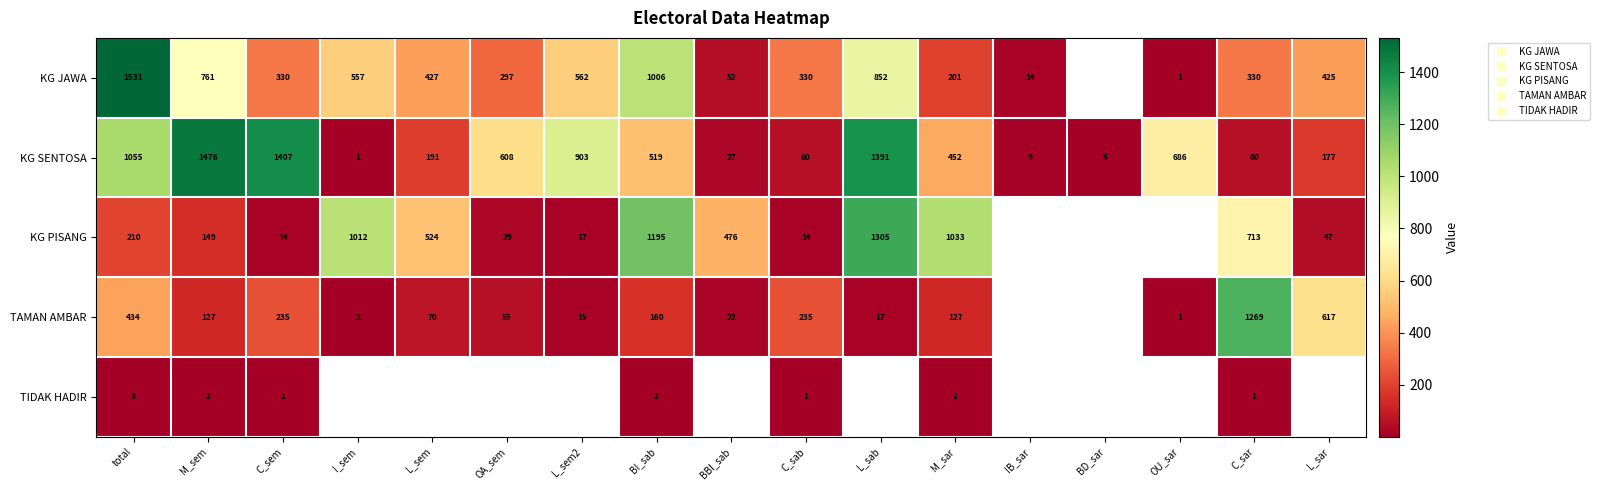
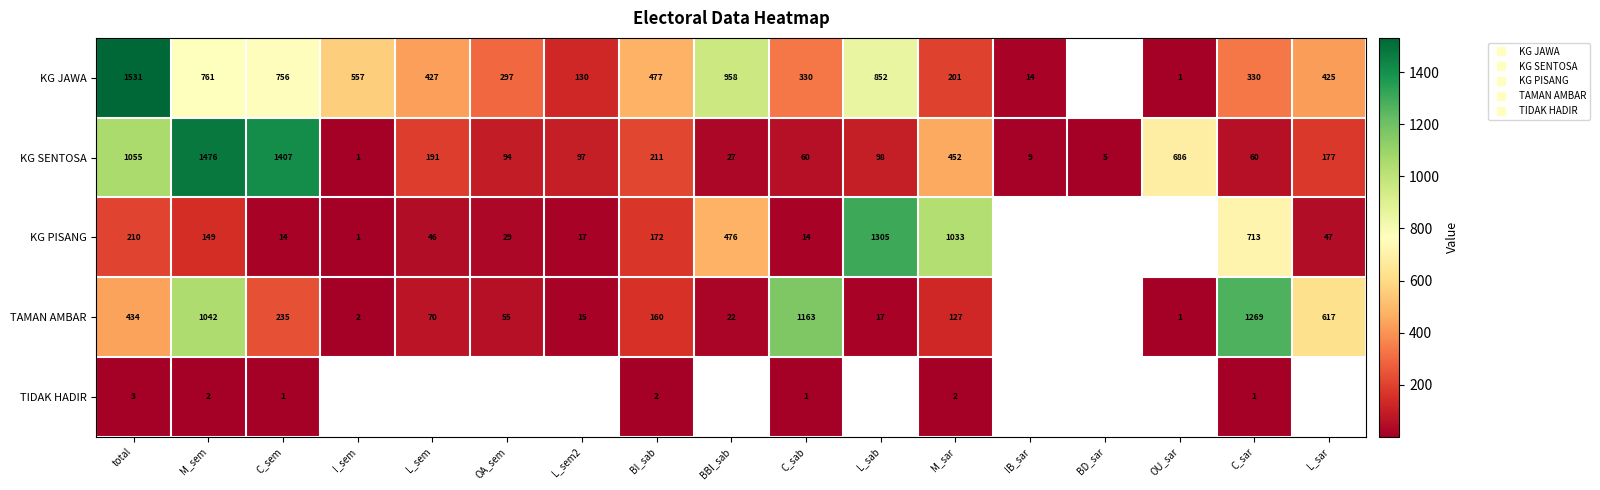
  {
    "KG JAWA": {
      "total": 1531,
      "M_sem": 761,
-     "C_sem": 330,
+     "C_sem": 756,
      "I_sem": 557,
      "L_sem": 427,
      "OA_sem": 297,
-     "L_sem2": 562,
-     "BI_sab": 1006,
-     "BBI_sab": 52,
+     "L_sem2": 130,
+     "BI_sab": 477,
+     "BBI_sab": 958,
      "C_sab": 330,
      "L_sab": 852,
      "M_sar": 201,
      "IB_sar": 14,
      "OU_sar": 1,
      "C_sar": 330,
      "L_sar": 425
    },
    "KG SENTOSA": {
      "total": 1055,
      "M_sem": 1476,
      "C_sem": 1407,
      "I_sem": 1,
      "L_sem": 191,
-     "OA_sem": 608,
-     "L_sem2": 903,
-     "BI_sab": 519,
+     "OA_sem": 94,
+     "L_sem2": 97,
+     "BI_sab": 211,
      "BBI_sab": 27,
      "C_sab": 60,
-     "L_sab": 1391,
+     "L_sab": 98,
      "M_sar": 452,
      "IB_sar": 9,
      "BD_sar": 5,
      "OU_sar": 686,
      "C_sar": 60,
      "L_sar": 177
    },
    "KG PISANG": {
      "total": 210,
      "M_sem": 149,
      "C_sem": 14,
-     "I_sem": 1012,
-     "L_sem": 524,
+     "I_sem": 1,
+     "L_sem": 46,
      "OA_sem": 29,
      "L_sem2": 17,
-     "BI_sab": 1195,
+     "BI_sab": 172,
      "BBI_sab": 476,
      "C_sab": 14,
      "L_sab": 1305,
      "M_sar": 1033,
      "C_sar": 713,
      "L_sar": 47
    },
    "TAMAN AMBAR": {
      "total": 434,
-     "M_sem": 127,
+     "M_sem": 1042,
      "C_sem": 235,
      "I_sem": 2,
      "L_sem": 70,
      "OA_sem": 55,
      "L_sem2": 15,
      "BI_sab": 160,
      "BBI_sab": 22,
-     "C_sab": 235,
+     "C_sab": 1163,
      "L_sab": 17,
      "M_sar": 127,
      "OU_sar": 1,
      "C_sar": 1269,
      "L_sar": 617
    },
    "TIDAK HADIR": {
      "total": 3,
      "M_sem": 2,
      "C_sem": 1,
      "BI_sab": 2,
      "C_sab": 1,
      "M_sar": 2,
      "C_sar": 1
    }
  }
